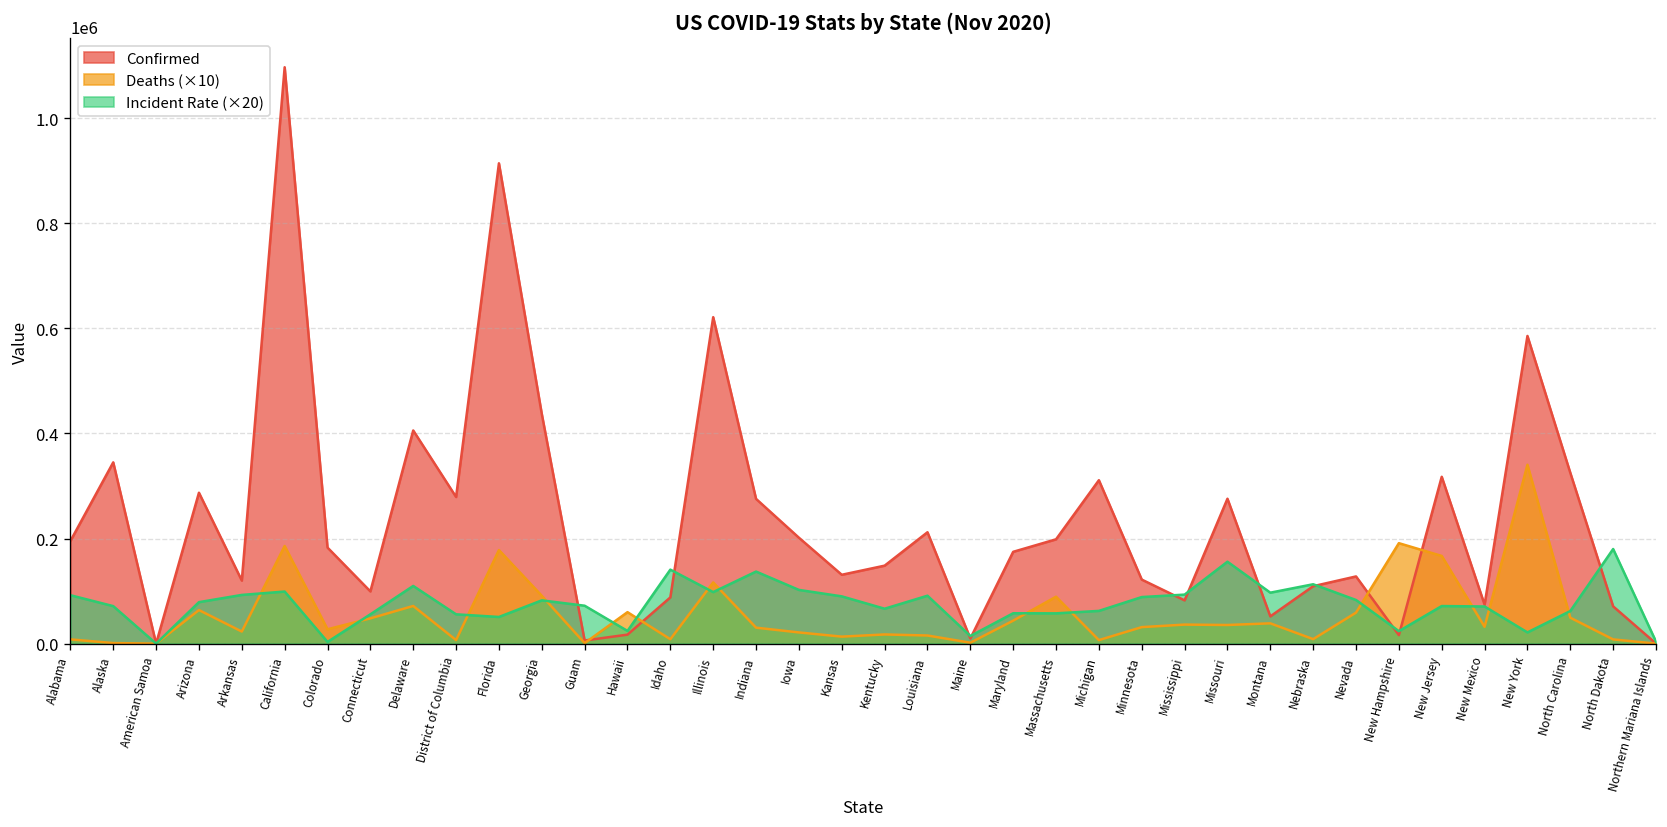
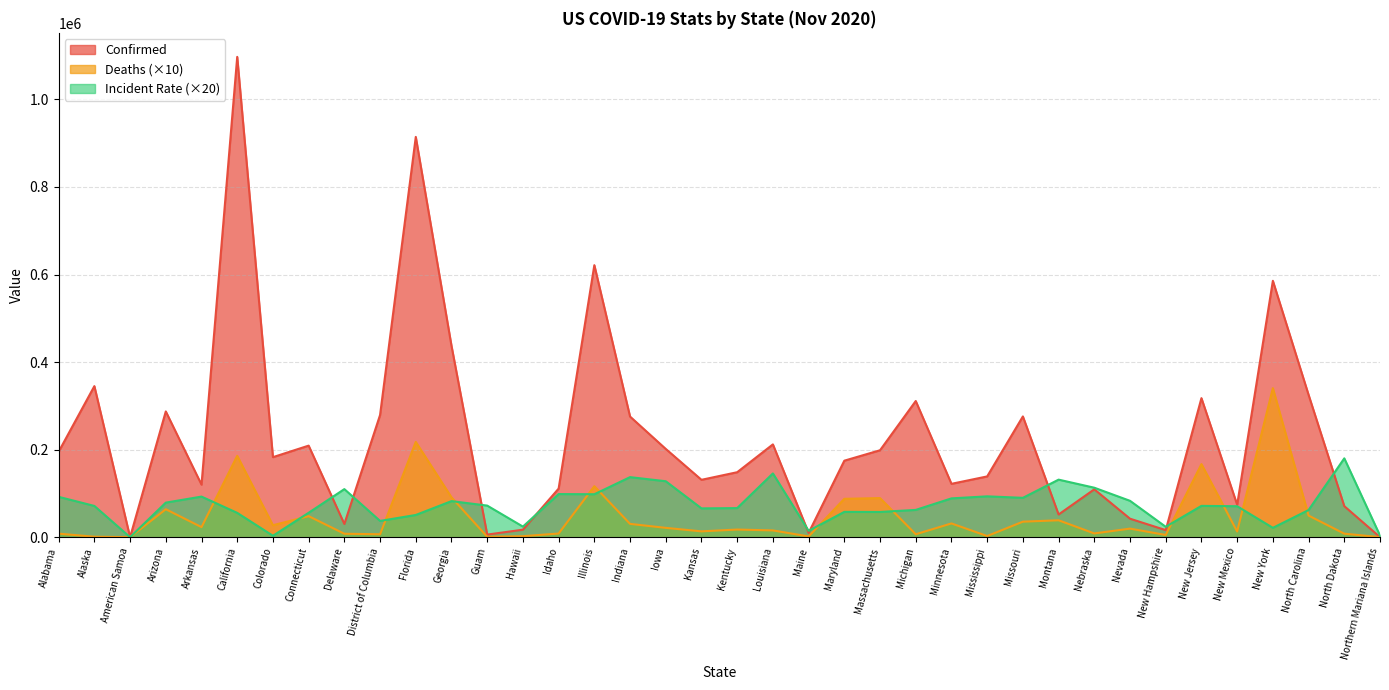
  {
    "Confirmed": {
      "Alabama": 200000,
      "Alaska": 350000,
      "Arizona": 290000,
      "Arkansas": 120000,
      "California": 1100000,
      "Colorado": 180000,
-     "Connecticut": 100000,
-     "Delaware": 410000,
+     "Connecticut": 210000,
+     "Delaware": 30000,
      "District of Columbia": 280000,
      "Florida": 910000,
      "Georgia": 440000,
      "Hawaii": 20000,
-     "Idaho": 90000,
+     "Idaho": 110000,
      "Illinois": 620000,
      "Indiana": 280000,
      "Iowa": 200000,
      "Kansas": 130000,
      "Kentucky": 150000,
      "Louisiana": 210000,
      "Maryland": 170000,
      "Massachusetts": 200000,
      "Michigan": 310000,
      "Minnesota": 120000,
-     "Mississippi": 80000,
+     "Mississippi": 140000,
      "Missouri": 280000,
      "Montana": 50000,
-     "Nevada": 130000,
+     "Nevada": 40000,
      "New Hampshire": 20000,
      "New Jersey": 320000,
      "New York": 590000,
      "North Carolina": 330000,
      "North Dakota": 70000
    },
    "Deaths (×10)": {
      "Alabama": 10000,
      "Alaska": 0,
      "Arizona": 60000,
      "Arkansas": 20000,
      "California": 190000,
      "Colorado": 30000,
      "Connecticut": 50000,
-     "Delaware": 70000,
+     "Delaware": 10000,
      "District of Columbia": 10000,
-     "Florida": 180000,
+     "Florida": 220000,
      "Georgia": 90000,
-     "Hawaii": 60000,
+     "Hawaii": 0,
      "Idaho": 10000,
      "Illinois": 120000,
      "Indiana": 30000,
      "Iowa": 20000,
      "Kansas": 10000,
      "Kentucky": 20000,
      "Louisiana": 20000,
      "Maine": 0,
-     "Maryland": 40000,
+     "Maryland": 90000,
      "Massachusetts": 90000,
      "Michigan": 10000,
      "Minnesota": 30000,
-     "Mississippi": 40000,
+     "Mississippi": 0,
      "Missouri": 40000,
      "Montana": 40000,
      "Nebraska": 10000,
-     "Nevada": 60000,
-     "New Hampshire": 190000,
+     "Nevada": 20000,
+     "New Hampshire": 10000,
      "New Jersey": 170000,
-     "New Mexico": 30000,
+     "New Mexico": 10000,
      "New York": 340000,
      "North Carolina": 50000,
      "North Dakota": 10000
    },
    "Incident Rate (×20)": {
      "Alabama": 90000,
      "Alaska": 70000,
      "Arizona": 80000,
      "Arkansas": 90000,
-     "California": 100000,
+     "California": 60000,
      "Colorado": 0,
      "Connecticut": 60000,
      "Delaware": 110000,
-     "District of Columbia": 60000,
+     "District of Columbia": 40000,
      "Florida": 50000,
      "Georgia": 80000,
      "Guam": 70000,
      "Hawaii": 20000,
-     "Idaho": 140000,
+     "Idaho": 100000,
      "Illinois": 100000,
      "Indiana": 140000,
-     "Iowa": 100000,
-     "Kansas": 90000,
+     "Iowa": 130000,
+     "Kansas": 70000,
      "Kentucky": 70000,
-     "Louisiana": 90000,
+     "Louisiana": 150000,
      "Maryland": 60000,
      "Massachusetts": 60000,
      "Michigan": 60000,
      "Minnesota": 90000,
      "Mississippi": 90000,
-     "Missouri": 160000,
-     "Montana": 100000,
+     "Missouri": 90000,
+     "Montana": 130000,
      "Nevada": 80000,
      "New Hampshire": 20000,
      "New Jersey": 70000,
      "New York": 20000,
      "North Carolina": 60000,
      "North Dakota": 180000
    }
  }
